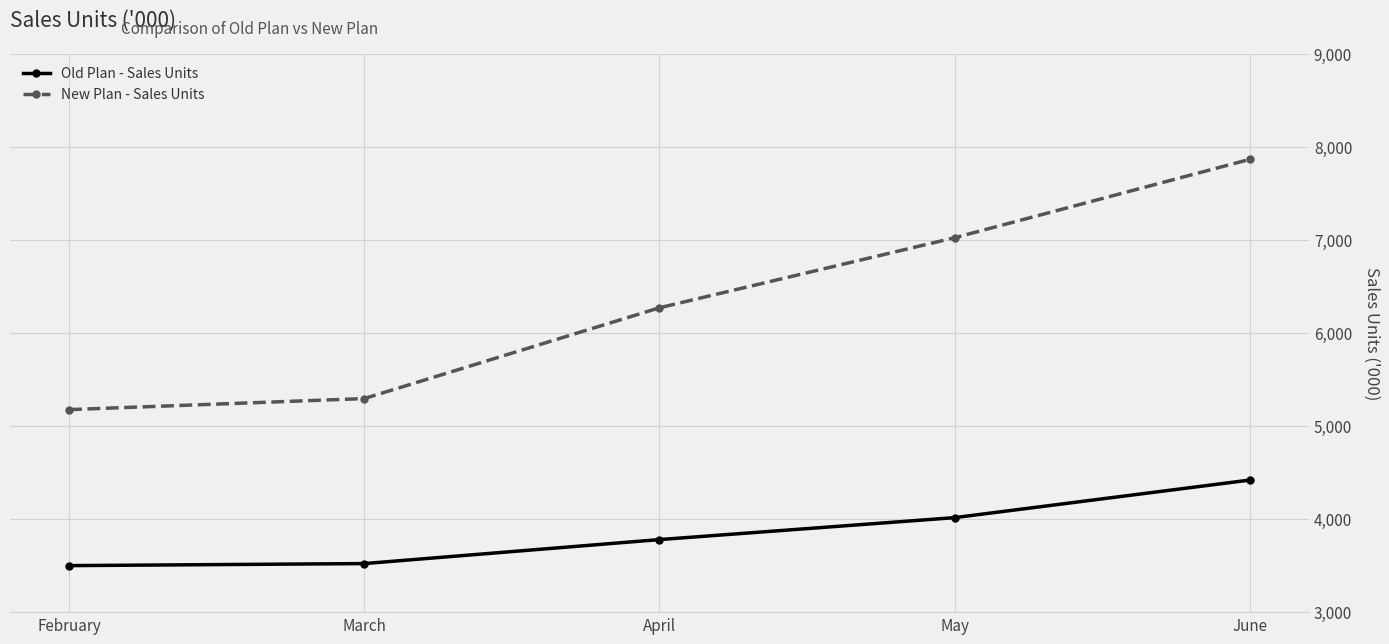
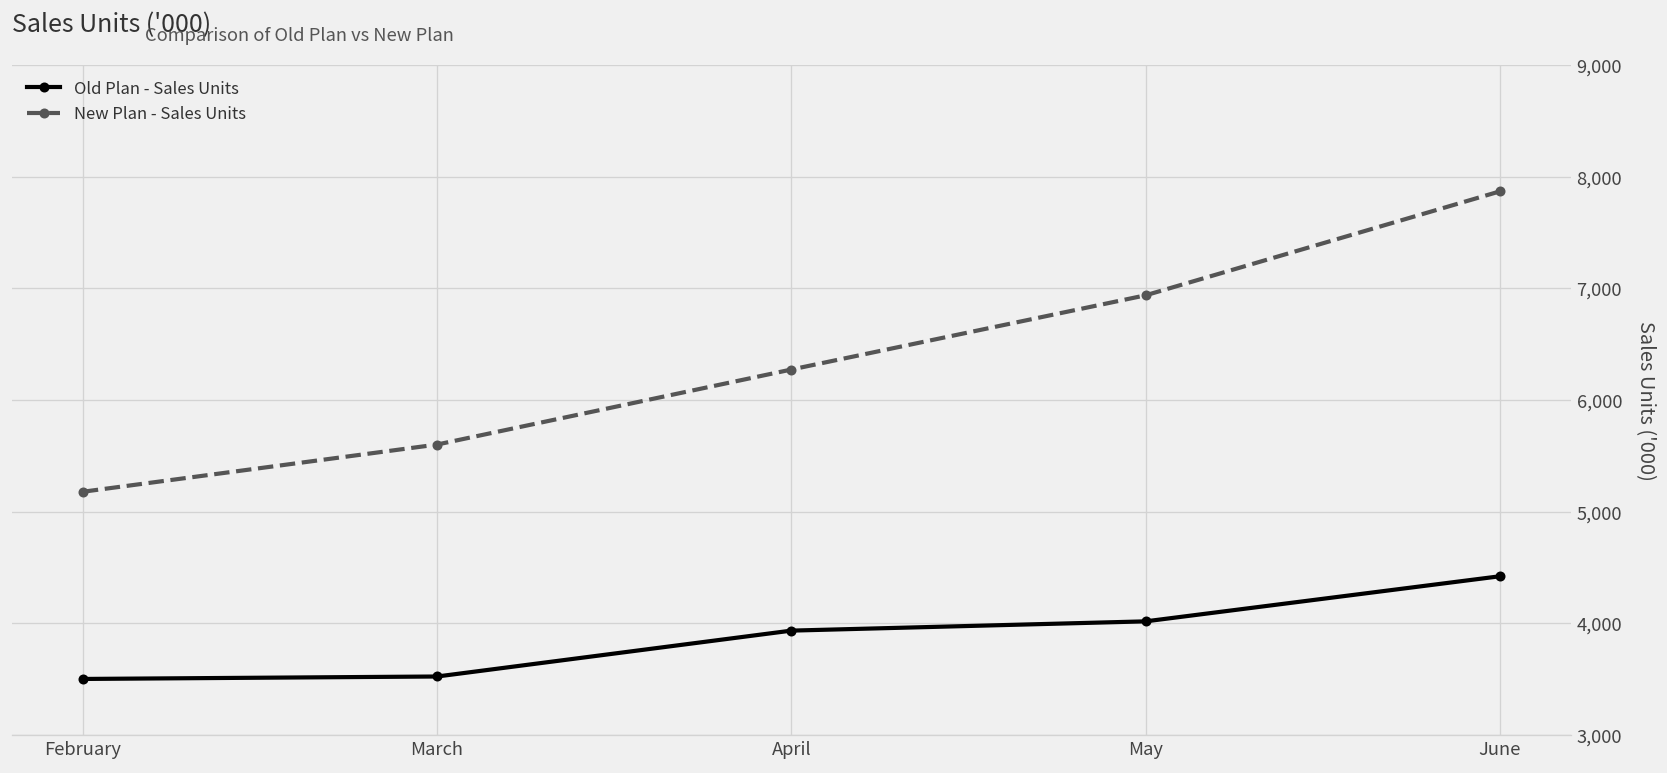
  {
    "Old Plan - Sales Units": {
      "February": "3,500",
      "March": "3,500",
-     "April": "3,800",
+     "April": "3,900",
      "May": "4,000",
      "June": "4,400"
    },
    "New Plan - Sales Units": {
      "February": "5,200",
-     "March": "5,300",
+     "March": "5,600",
      "April": "6,300",
-     "May": "7,000",
+     "May": "6,900",
      "June": "7,900"
    }
  }
